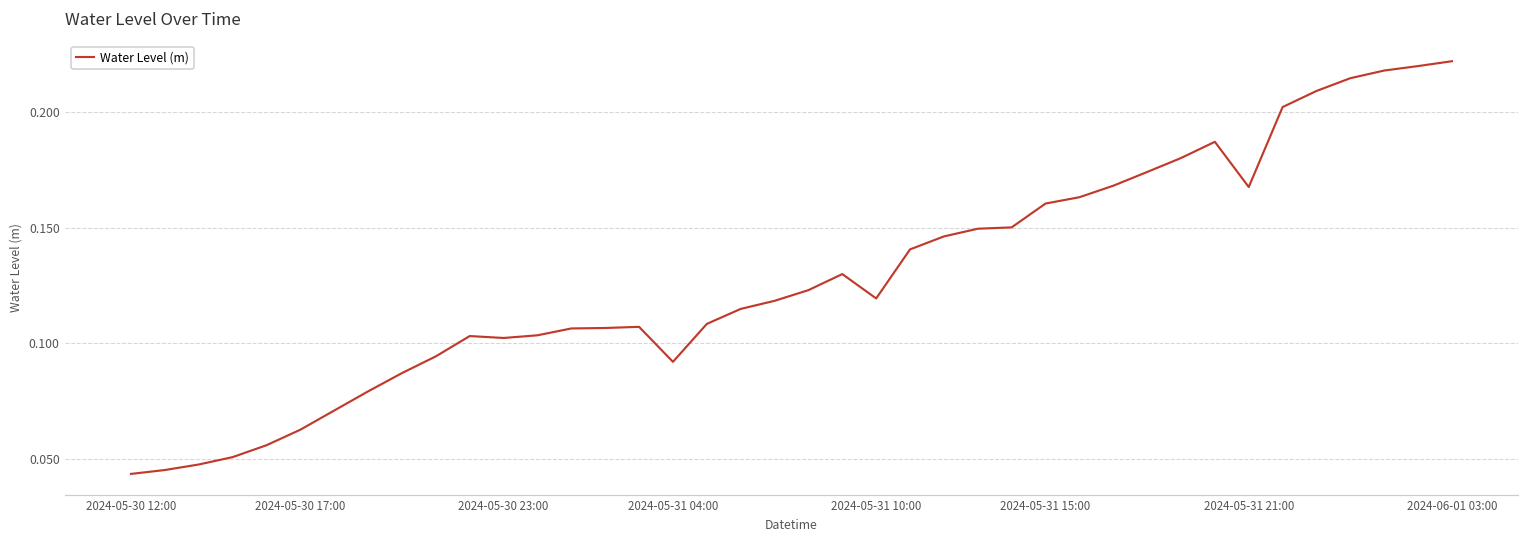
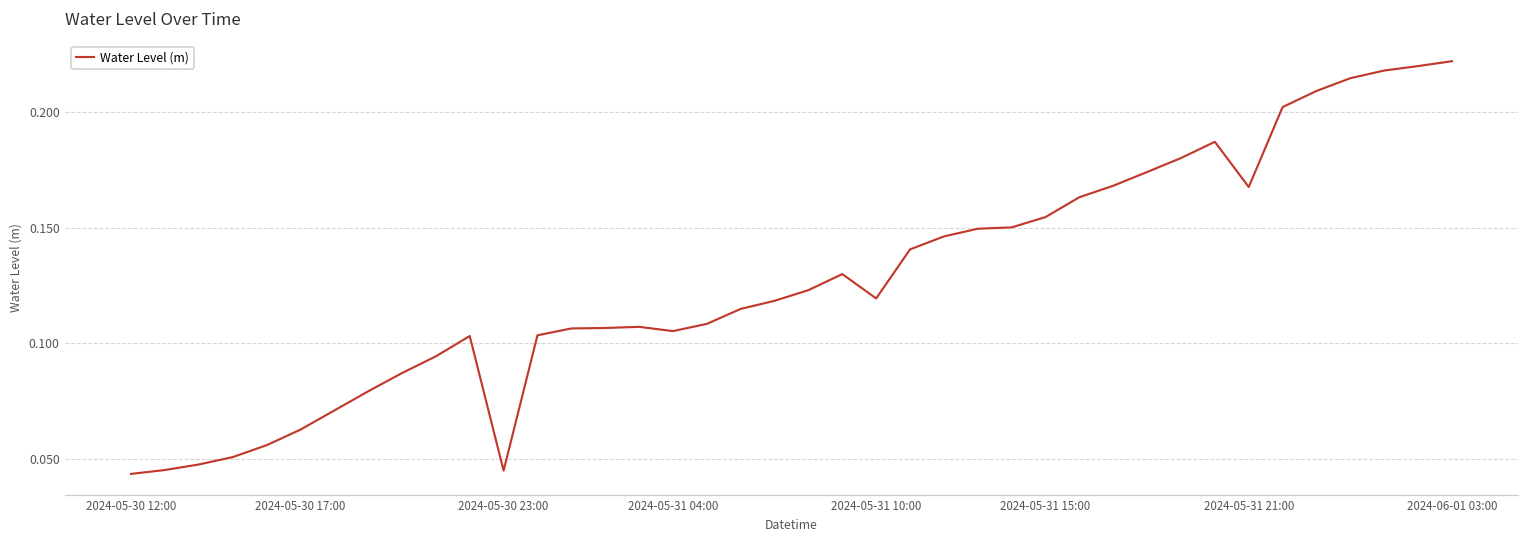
  {
    "2024-05-30 12:00": 0.044,
    "2024-05-30 17:00": 0.063,
-   "2024-05-30 23:00": 0.102,
-   "2024-05-31 04:00": 0.092,
+   "2024-05-30 23:00": 0.045,
+   "2024-05-31 04:00": 0.105,
    "2024-05-31 10:00": 0.119,
-   "2024-05-31 15:00": 0.160,
+   "2024-05-31 15:00": 0.155,
    "2024-05-31 21:00": 0.168,
    "2024-06-01 03:00": 0.222
  }
